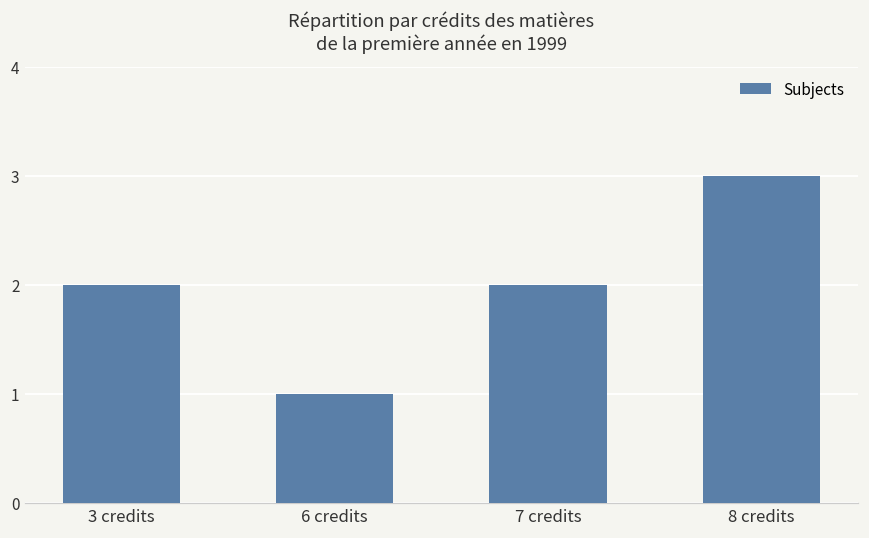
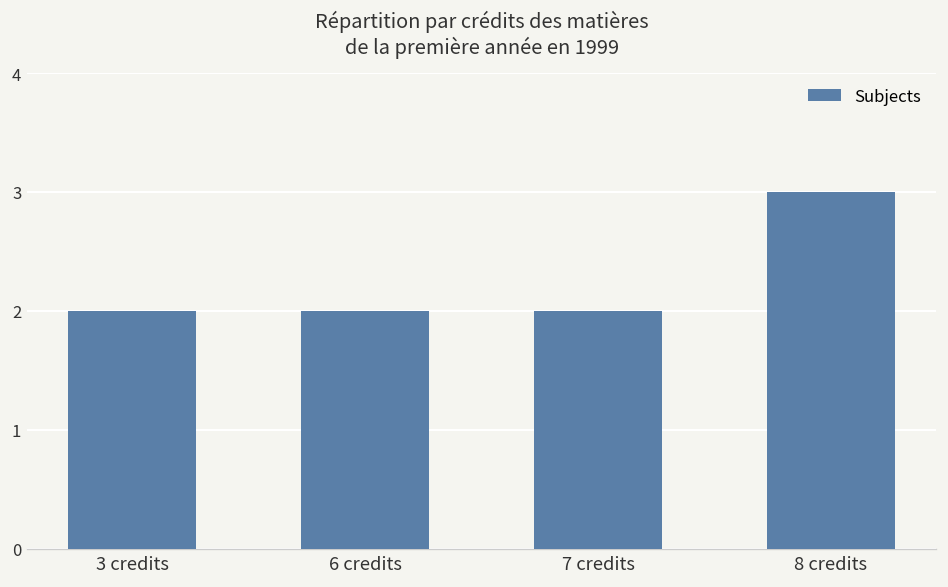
  {
    "3 credits": 2,
-   "6 credits": 1,
+   "6 credits": 2,
    "7 credits": 2,
    "8 credits": 3
  }
